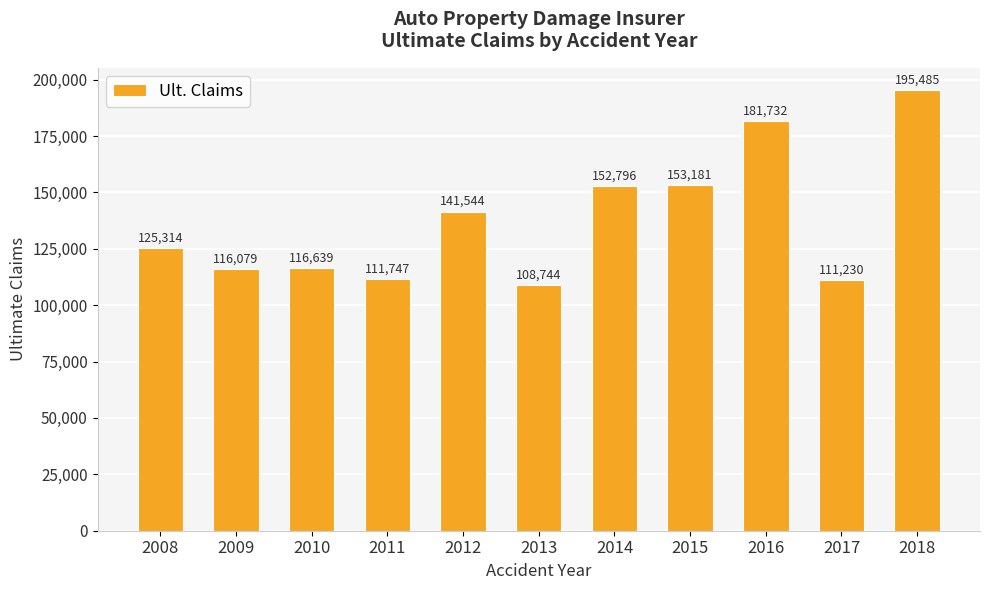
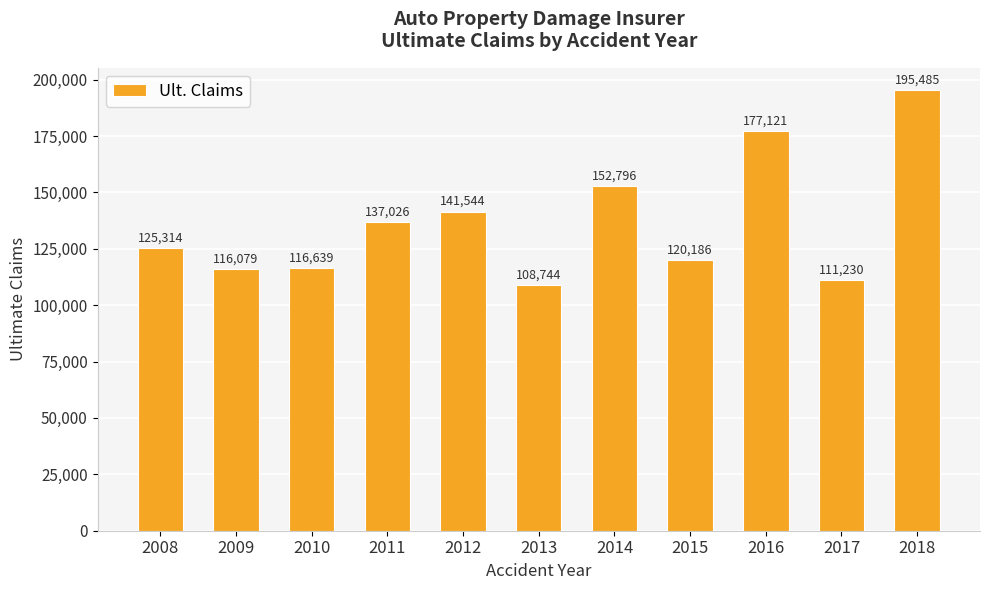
  {
    "2008": "125,314",
    "2009": "116,079",
    "2010": "116,639",
-   "2011": "111,747",
+   "2011": "137,026",
    "2012": "141,544",
    "2013": "108,744",
    "2014": "152,796",
-   "2015": "153,181",
-   "2016": "181,732",
+   "2015": "120,186",
+   "2016": "177,121",
    "2017": "111,230",
    "2018": "195,485"
  }
